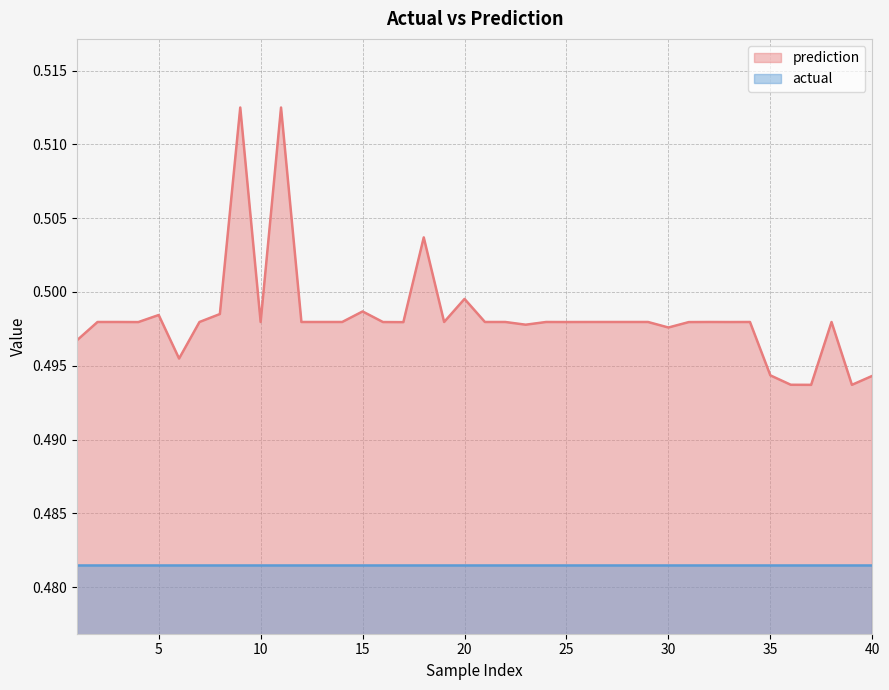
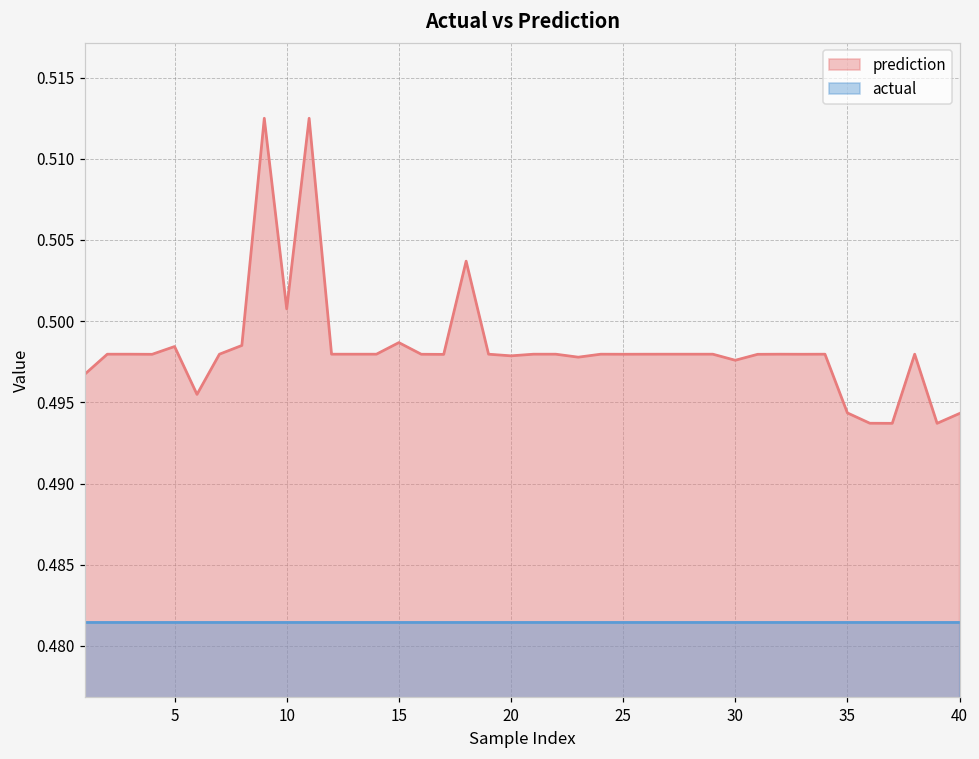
  {
    "prediction": {
      "5": 0.4984,
-     "10": 0.4980,
+     "10": 0.5008,
      "15": 0.4987,
-     "20": 0.4995,
+     "20": 0.4979,
      "25": 0.4980,
      "30": 0.4976,
      "35": 0.4944,
      "40": 0.4943
    },
    "actual": {
      "5": 0.4815,
      "10": 0.4815,
      "15": 0.4815,
      "20": 0.4815,
      "25": 0.4815,
      "30": 0.4815,
      "35": 0.4815,
      "40": 0.4815
    }
  }
